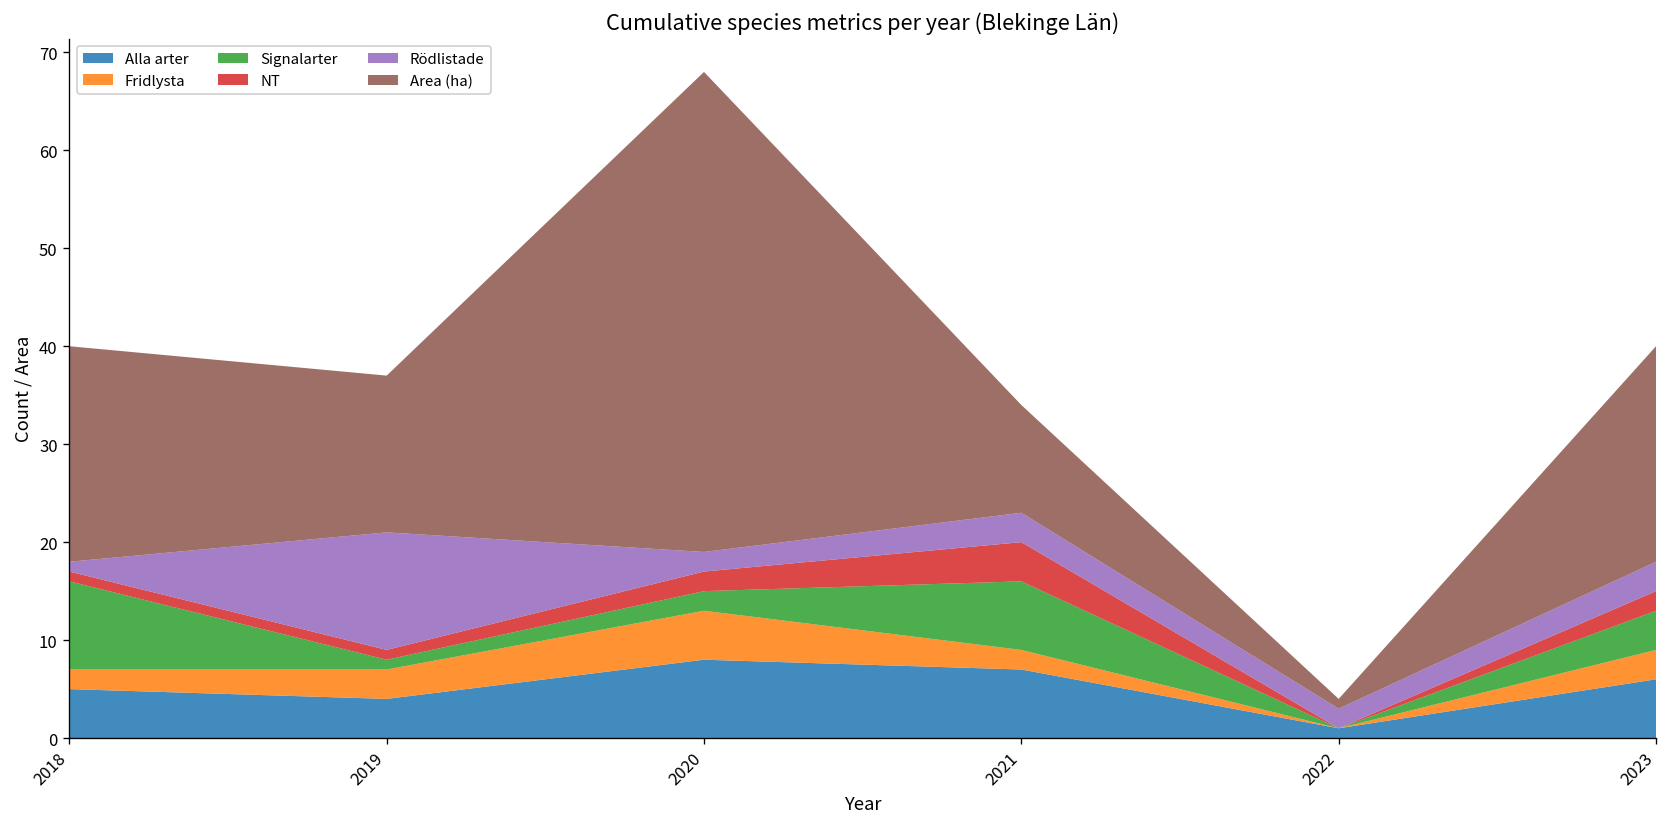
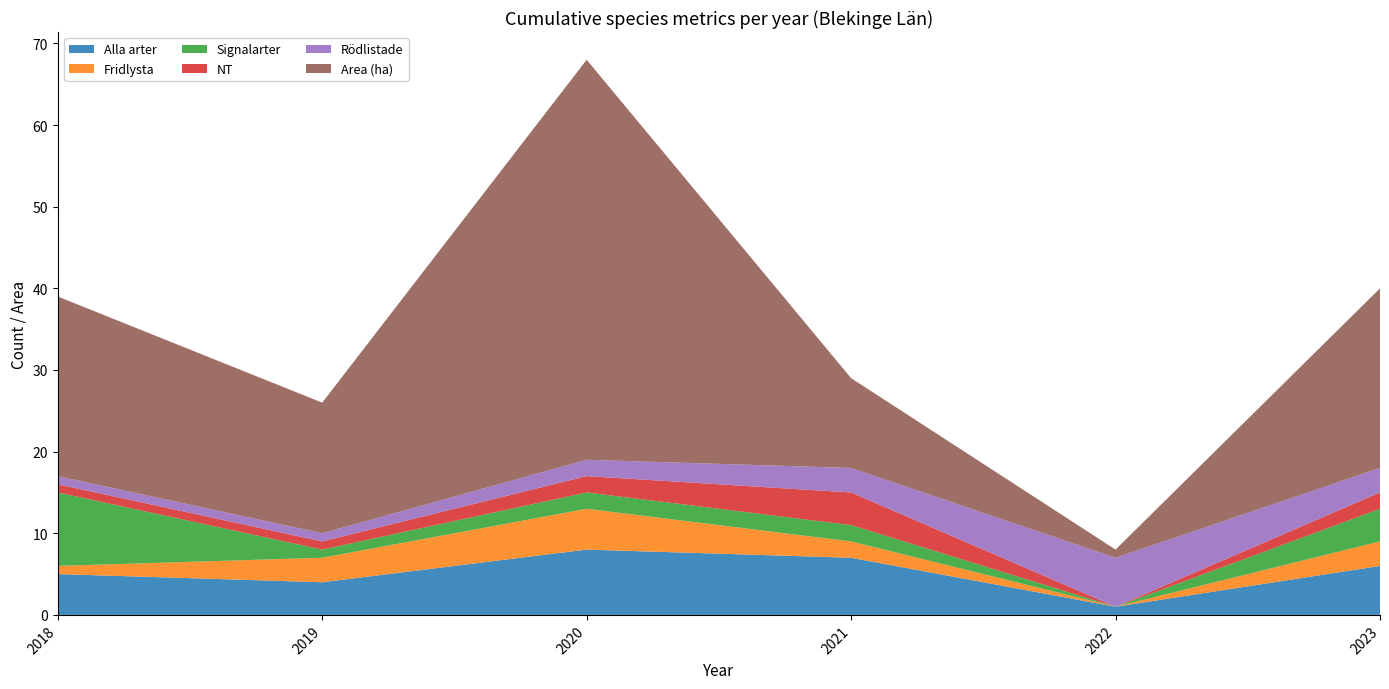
  {
    "Alla arter": {
      "2018": 5,
      "2019": 4,
      "2020": 8,
      "2021": 7,
      "2023": 6
    },
    "Fridlysta": {
-     "2018": 2,
+     "2018": 1,
      "2019": 3,
      "2020": 5,
      "2021": 2,
      "2023": 3
    },
    "Signalarter": {
      "2018": 9,
      "2019": 1,
      "2020": 2,
-     "2021": 7,
+     "2021": 2,
      "2023": 4
    },
    "NT": {
      "2018": 1,
      "2019": 1,
      "2020": 2,
      "2021": 4,
      "2023": 2
    },
    "Rödlistade": {
      "2018": 1,
-     "2019": 12,
+     "2019": 1,
      "2020": 2,
      "2021": 3,
-     "2022": 2,
+     "2022": 6,
      "2023": 3
    },
    "Area (ha)": {
      "2018": 22,
      "2019": 16,
      "2020": 49,
      "2021": 11,
      "2022": 1,
      "2023": 22
    }
  }
